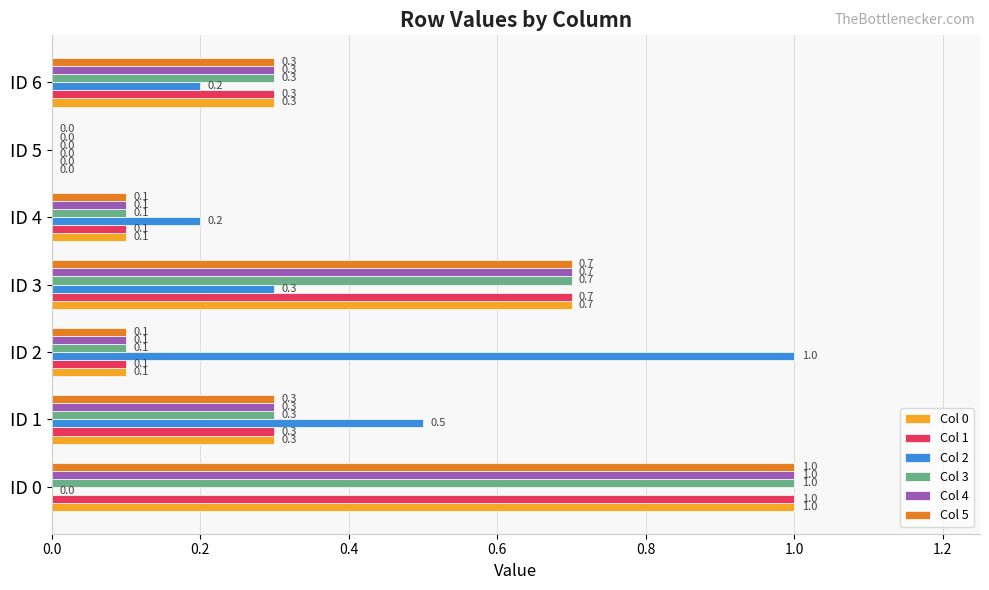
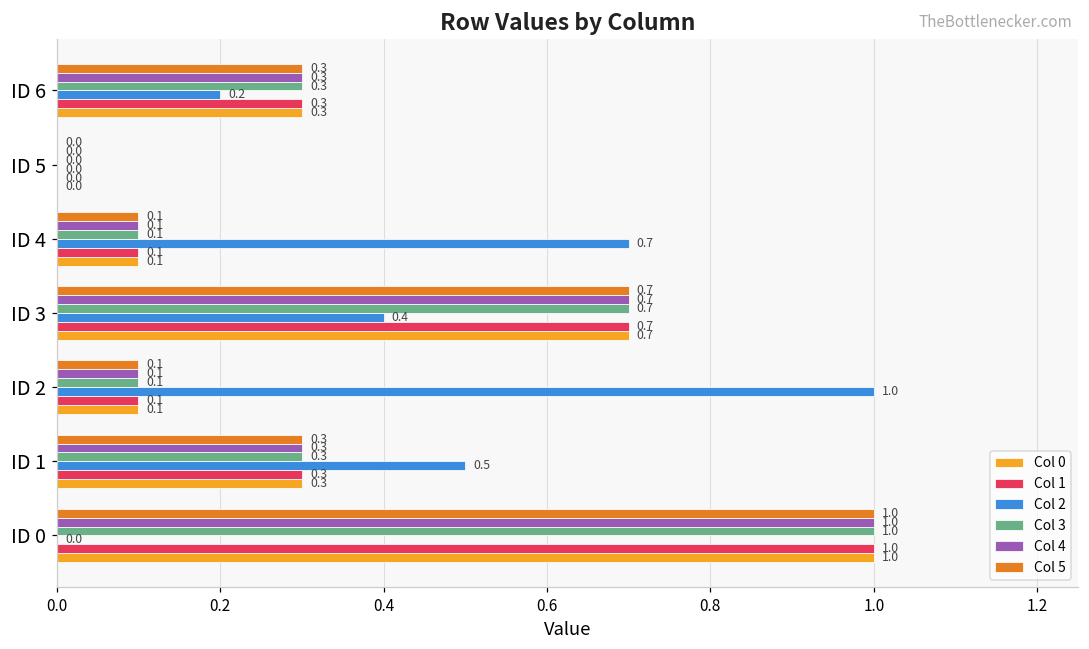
  {
    "Col 2": {
      "ID 6": 0.2,
-     "ID 4": 0.2,
-     "ID 3": 0.3,
+     "ID 4": 0.7,
+     "ID 3": 0.4,
      "ID 2": 1.0,
      "ID 1": 0.5,
      "ID 0": 0.0
    }
  }
